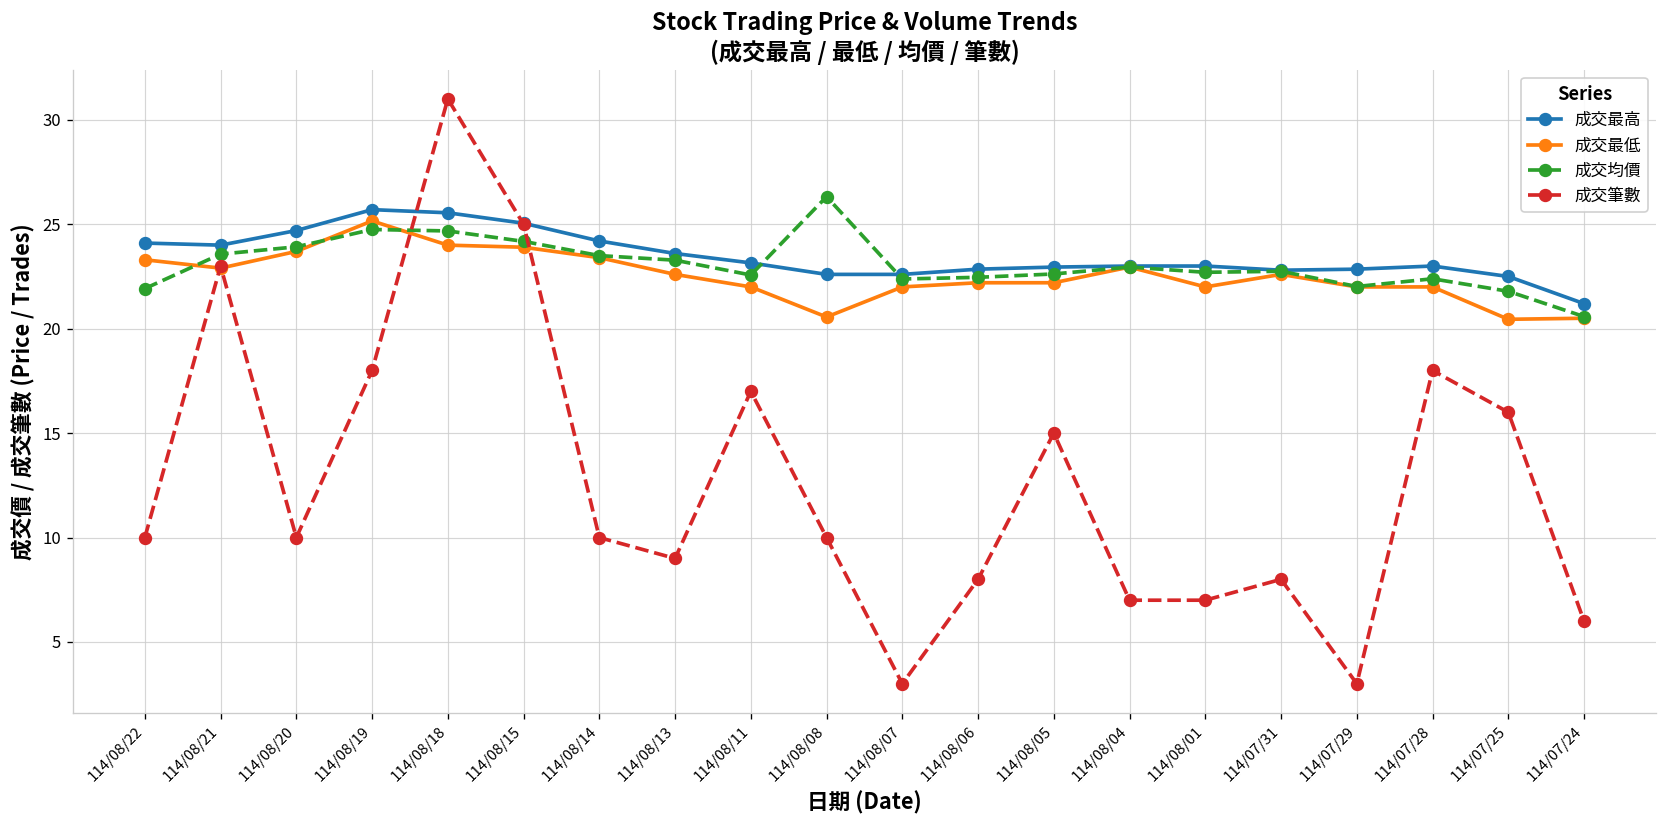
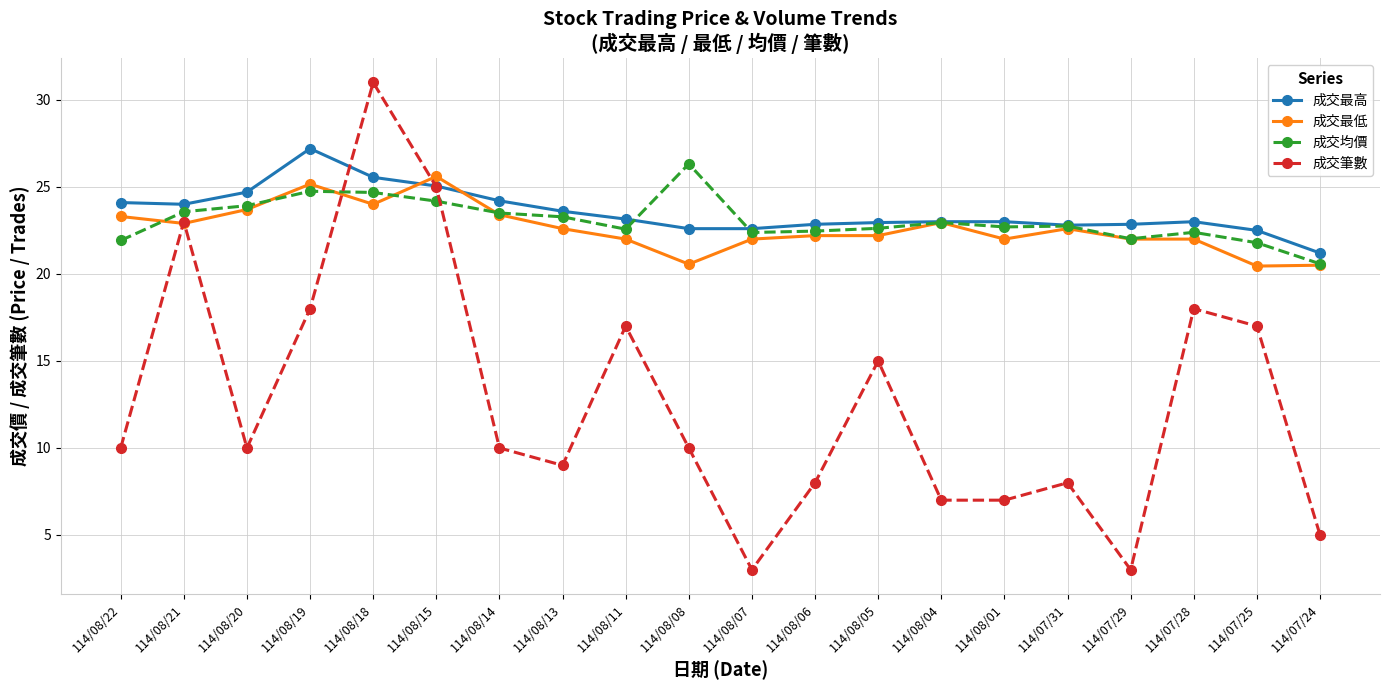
  {
    "成交最高": {
      "114/08/22": 24.1,
      "114/08/21": 24.0,
      "114/08/20": 24.7,
-     "114/08/19": 25.7,
+     "114/08/19": 27.2,
      "114/08/18": 25.6,
      "114/08/14": 24.2,
      "114/08/13": 23.6,
      "114/08/11": 23.2,
      "114/08/08": 22.6,
      "114/08/07": 22.6,
      "114/08/06": 22.9,
      "114/08/05": 23.0,
      "114/08/01": 23.0,
      "114/07/29": 22.9,
      "114/07/28": 23.0,
      "114/07/25": 22.5,
      "114/07/24": 21.2
    },
    "成交最低": {
      "114/08/22": 23.3,
      "114/08/20": 23.7,
      "114/08/19": 25.2,
      "114/08/18": 24.0,
-     "114/08/15": 23.9,
+     "114/08/15": 25.6,
      "114/08/13": 22.6,
      "114/08/11": 22.0,
      "114/08/08": 20.6,
      "114/08/07": 22.0,
      "114/08/06": 22.2,
      "114/08/05": 22.2,
      "114/08/01": 22.0,
      "114/07/31": 22.6,
      "114/07/28": 22.0,
      "114/07/25": 20.5
    },
    "成交均價": {
      "114/08/22": 21.9,
      "114/08/21": 23.6,
      "114/08/20": 23.9,
      "114/08/19": 24.8,
      "114/08/18": 24.7,
      "114/08/15": 24.2,
      "114/08/13": 23.3,
      "114/08/11": 22.6,
      "114/08/08": 26.3,
      "114/08/07": 22.4,
      "114/08/06": 22.5,
      "114/08/05": 22.6,
      "114/08/01": 22.7,
      "114/07/28": 22.4,
      "114/07/25": 21.8
    },
    "成交筆數": {
      "114/08/22": 10,
      "114/08/20": 10,
      "114/08/19": 18,
      "114/08/18": 31,
      "114/08/14": 10,
      "114/08/13": 9,
      "114/08/11": 17,
      "114/08/08": 10,
      "114/08/07": 3,
      "114/08/06": 8,
      "114/08/05": 15,
      "114/08/04": 7,
      "114/08/01": 7,
      "114/07/31": 8,
      "114/07/29": 3,
      "114/07/28": 18,
-     "114/07/25": 16,
-     "114/07/24": 6
+     "114/07/25": 17,
+     "114/07/24": 5
    }
  }
